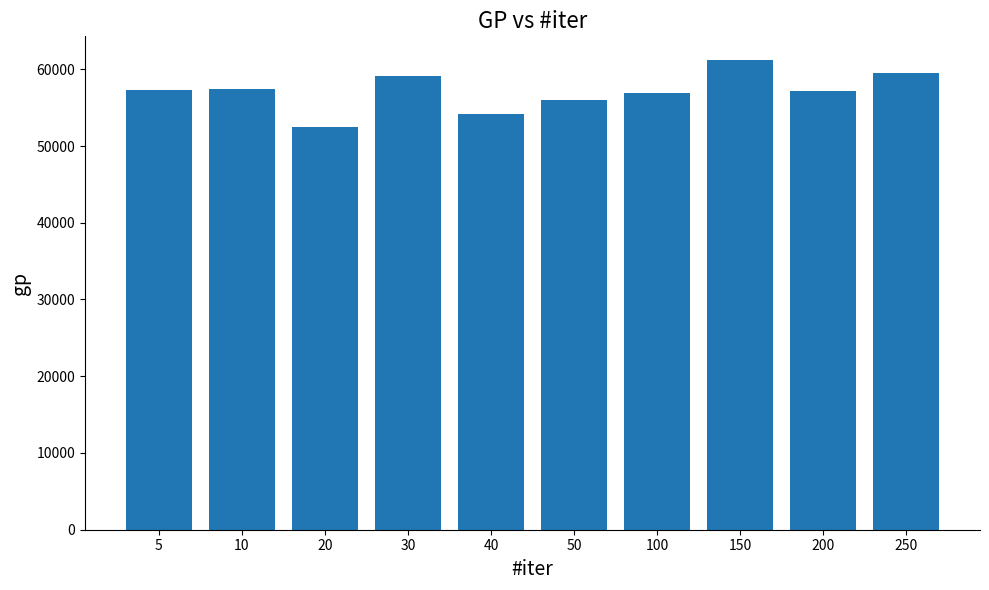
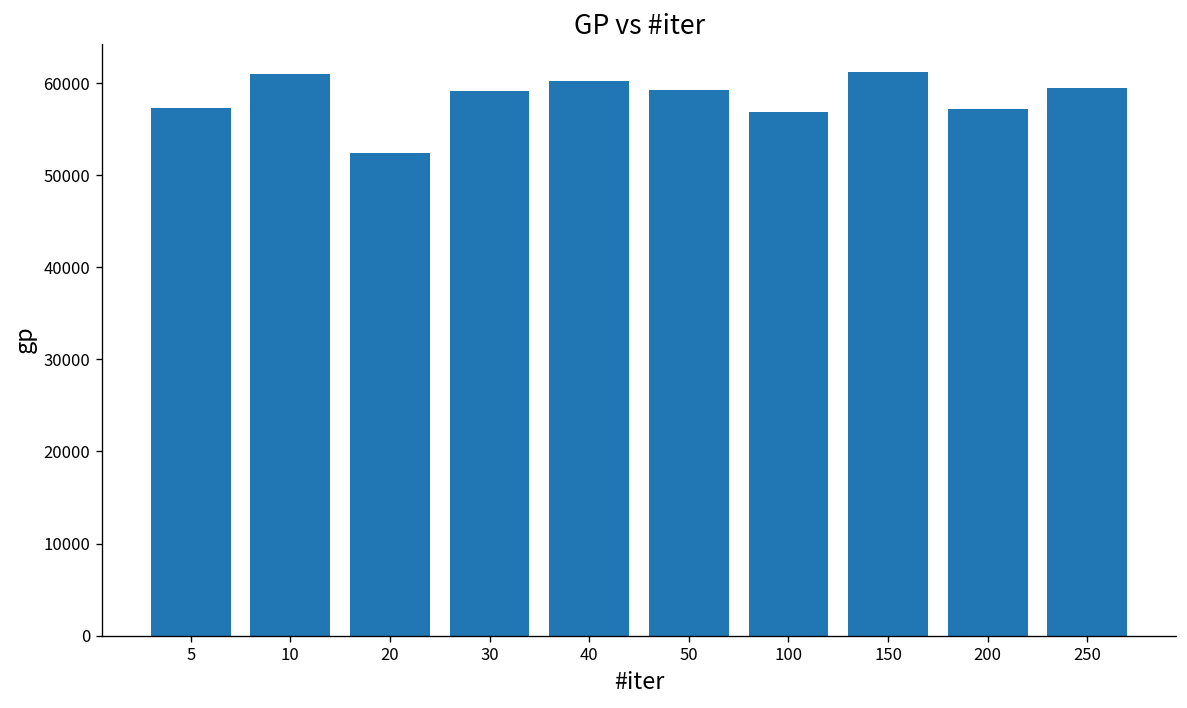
  {
    "5": 57000,
-   "10": 57000,
+   "10": 61000,
    "20": 52000,
    "30": 59000,
-   "40": 54000,
-   "50": 56000,
+   "40": 60000,
+   "50": 59000,
    "100": 57000,
    "150": 61000,
    "200": 57000,
    "250": 59000
  }
